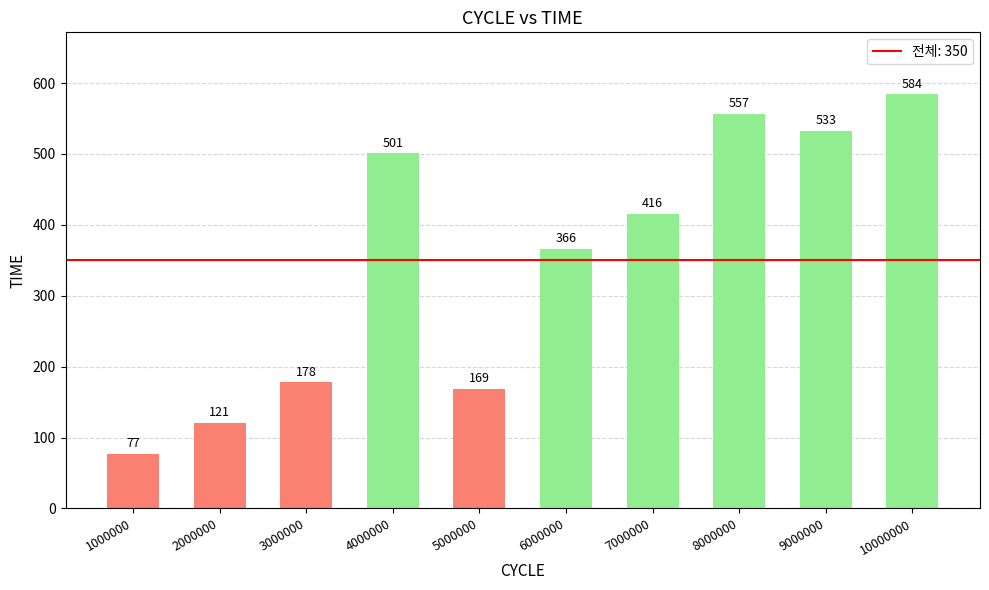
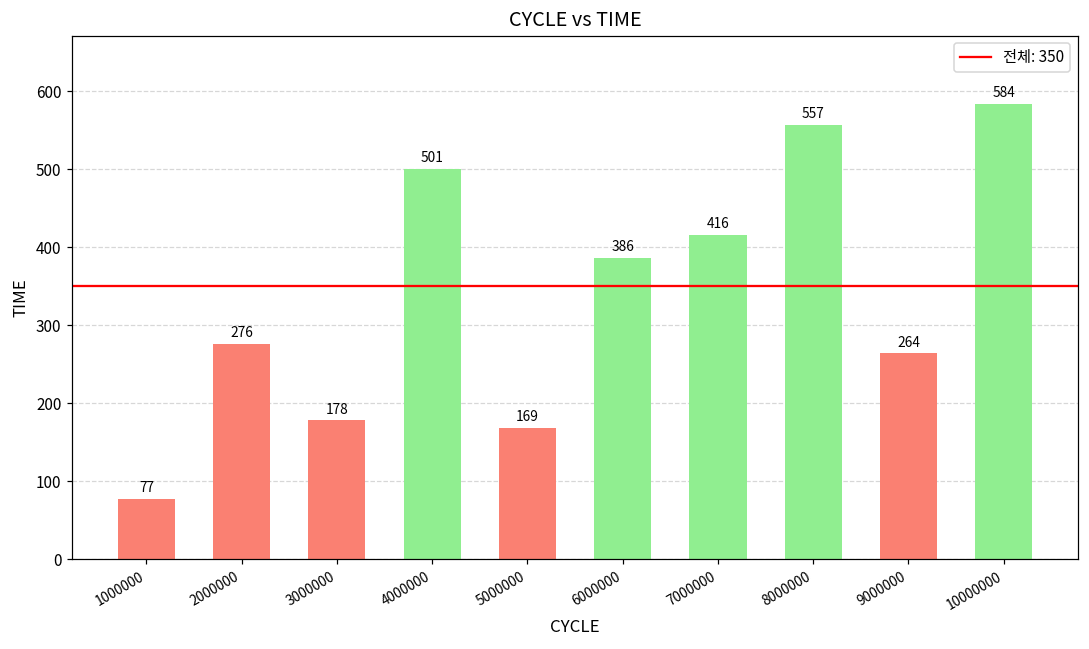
  {
    "1000000": 77,
-   "2000000": 121,
+   "2000000": 276,
    "3000000": 178,
    "4000000": 501,
    "5000000": 169,
-   "6000000": 366,
+   "6000000": 386,
    "7000000": 416,
    "8000000": 557,
-   "9000000": 533,
+   "9000000": 264,
    "10000000": 584
  }
